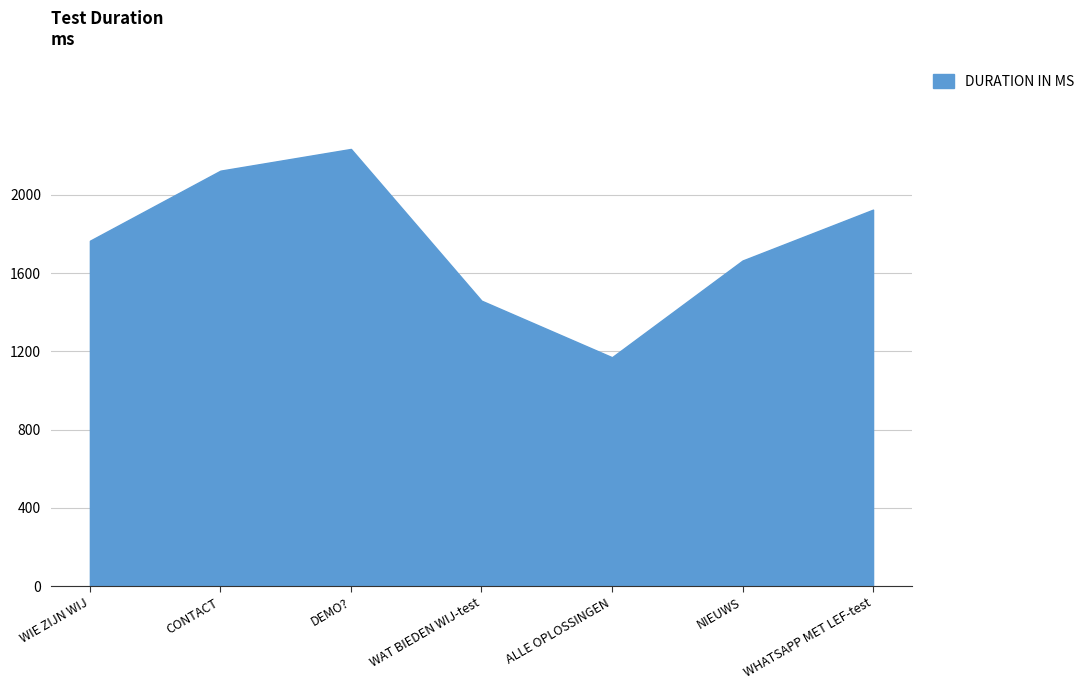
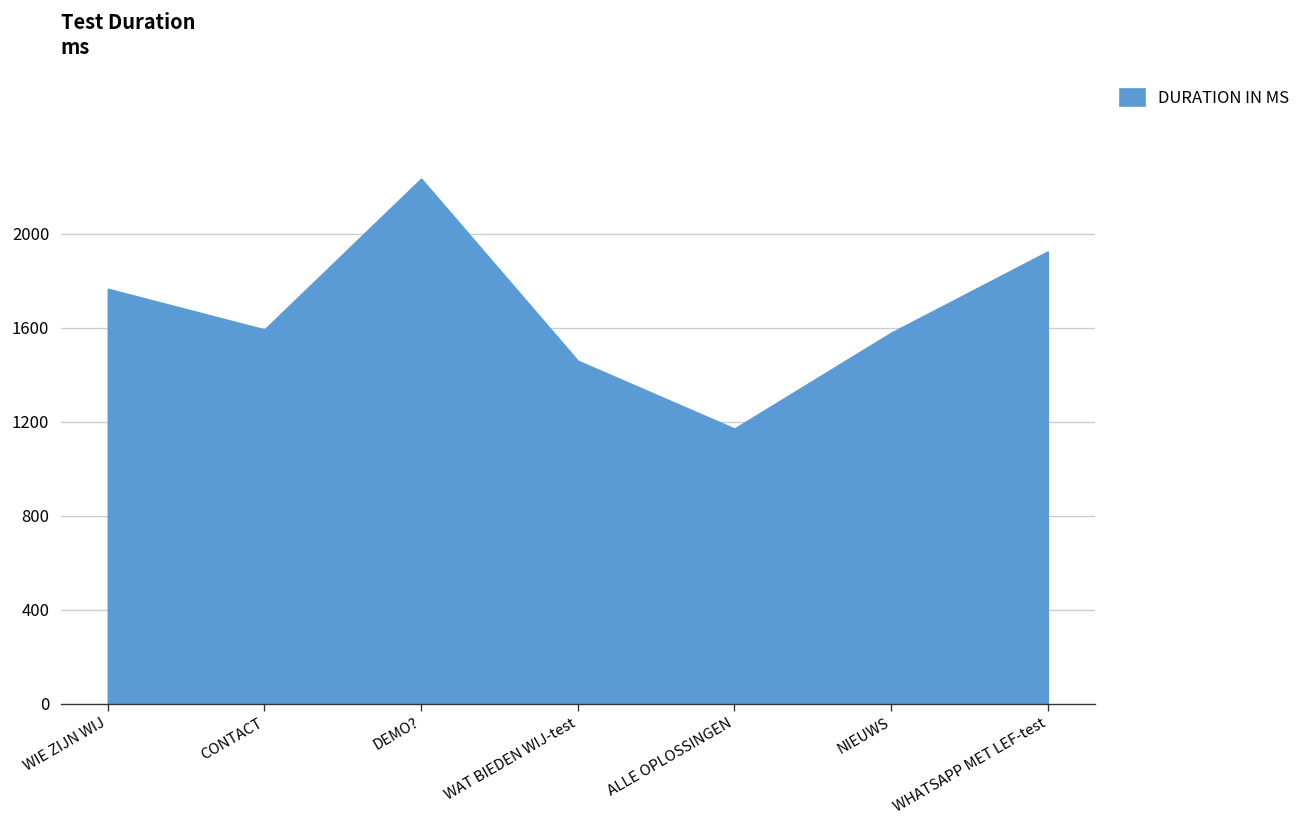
  {
    "WIE ZIJN WIJ": 1770,
-   "CONTACT": 2120,
+   "CONTACT": 1590,
    "DEMO?": 2230,
    "WAT BIEDEN WIJ-test": 1460,
    "ALLE OPLOSSINGEN": 1170,
-   "NIEUWS": 1660,
+   "NIEUWS": 1580,
    "WHATSAPP MET LEF-test": 1920
  }
